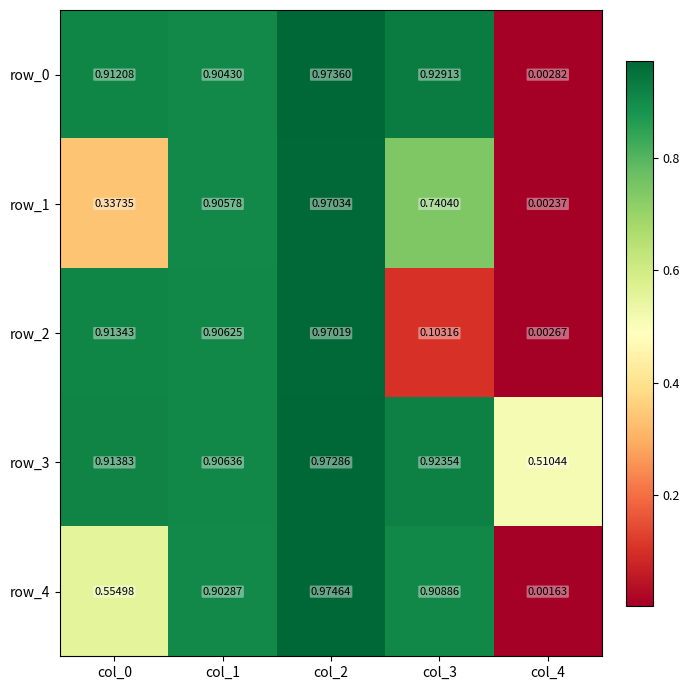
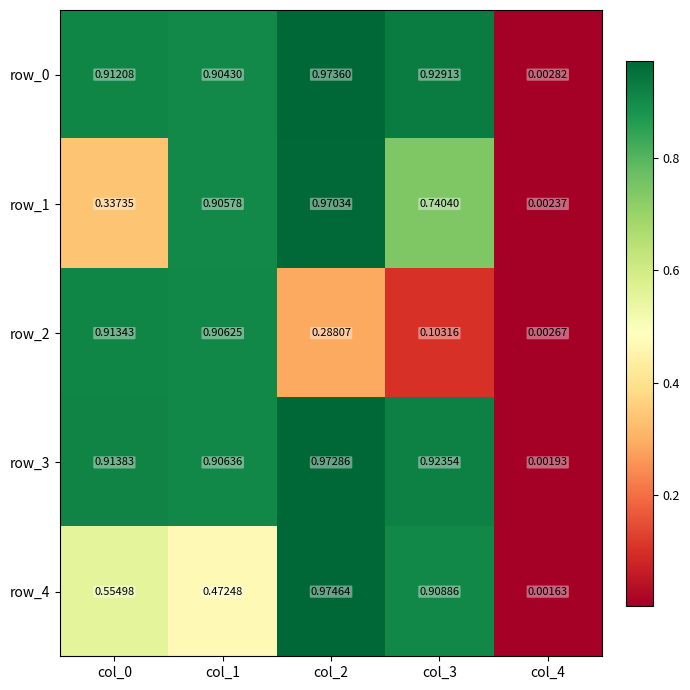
  {
    "row_2": {
-     "col_2": 0.97019
+     "col_2": 0.28807
    },
    "row_3": {
-     "col_4": 0.51044
+     "col_4": 0.00193
    },
    "row_4": {
-     "col_1": 0.90287
+     "col_1": 0.47248
    }
  }
